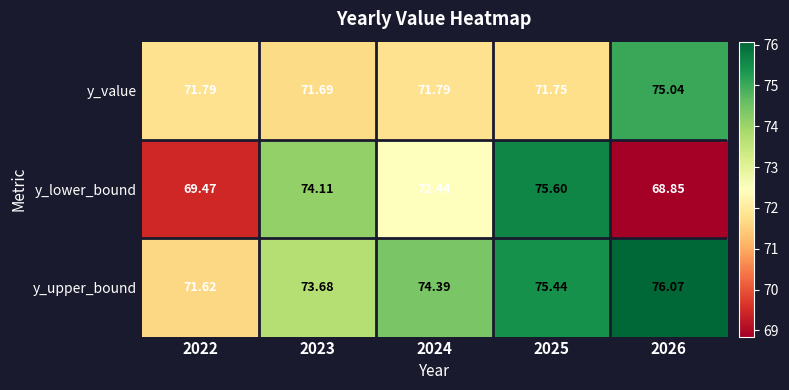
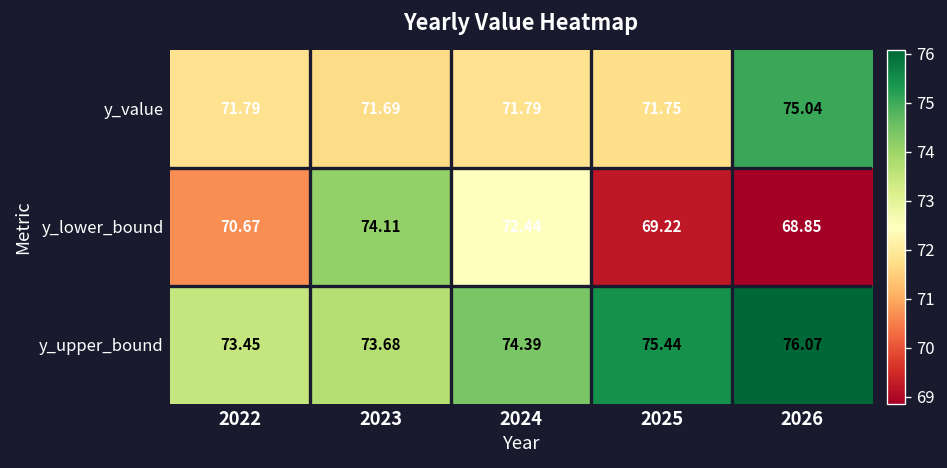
  {
    "y_value": {
      "2022": 71.79,
      "2023": 71.69,
      "2024": 71.79,
      "2025": 71.75,
      "2026": 75.04
    },
    "y_lower_bound": {
-     "2022": 69.47,
+     "2022": 70.67,
      "2023": 74.11,
      "2024": 72.44,
-     "2025": 75.60,
+     "2025": 69.22,
      "2026": 68.85
    },
    "y_upper_bound": {
-     "2022": 71.62,
+     "2022": 73.45,
      "2023": 73.68,
      "2024": 74.39,
      "2025": 75.44,
      "2026": 76.07
    }
  }
